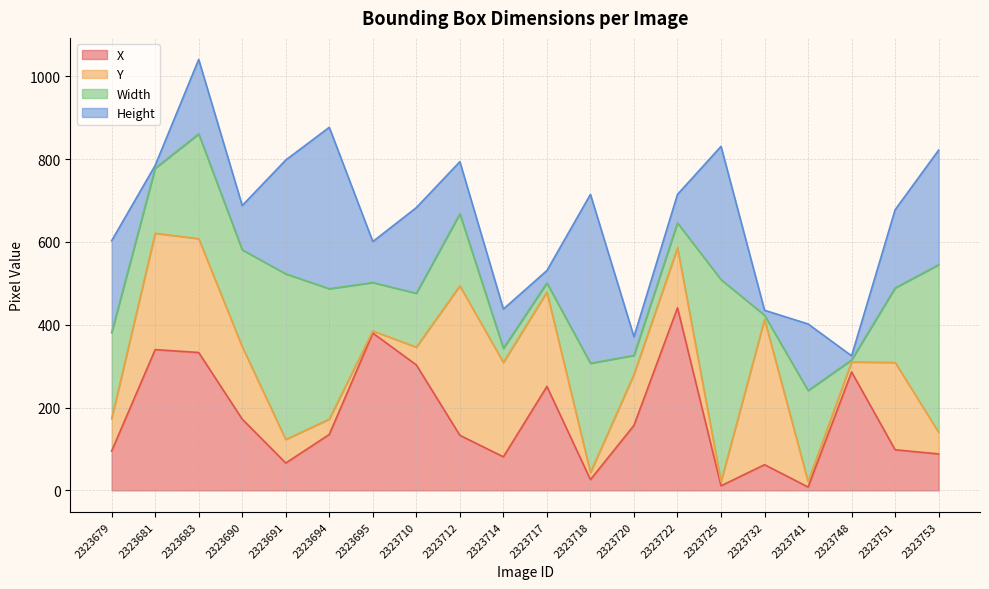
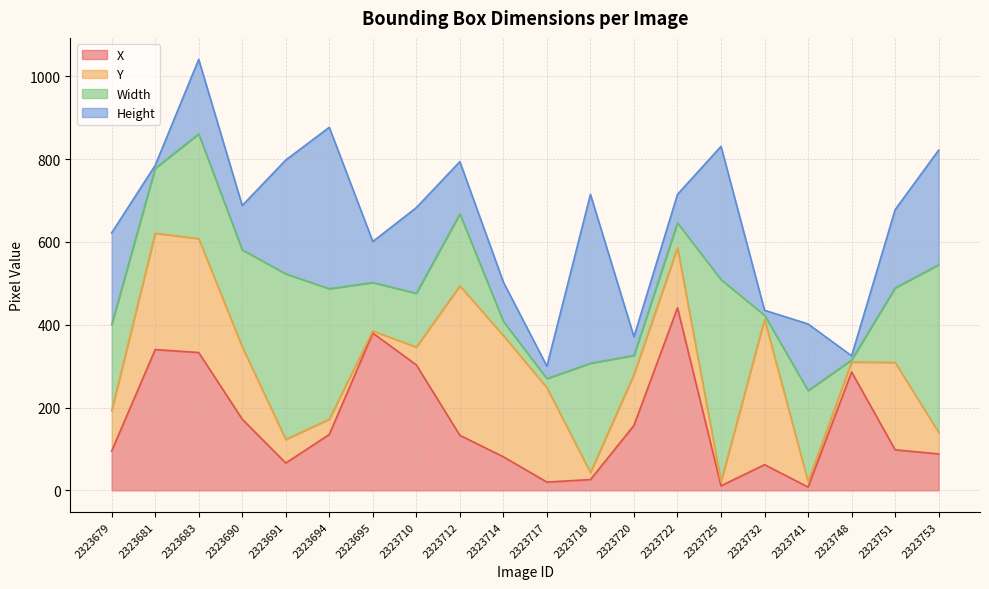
  {
    "X": {
      "2323679": 100,
      "2323681": 340,
      "2323683": 330,
      "2323690": 170,
      "2323691": 70,
      "2323694": 140,
      "2323710": 300,
      "2323712": 130,
      "2323714": 80,
-     "2323717": 250,
+     "2323717": 20,
      "2323718": 30,
      "2323720": 160,
      "2323722": 440,
      "2323725": 10,
      "2323732": 60,
      "2323741": 10,
      "2323748": 290,
      "2323751": 100,
      "2323753": 90
    },
    "Y": {
-     "2323679": 80,
+     "2323679": 100,
      "2323681": 280,
      "2323683": 280,
      "2323690": 180,
      "2323691": 60,
      "2323694": 40,
      "2323710": 40,
      "2323712": 360,
-     "2323714": 230,
+     "2323714": 290,
      "2323717": 230,
      "2323718": 20,
      "2323720": 120,
      "2323722": 150,
      "2323725": 10,
      "2323732": 350,
      "2323741": 10,
      "2323751": 210,
      "2323753": 50
    },
    "Width": {
      "2323679": 210,
      "2323681": 160,
      "2323683": 250,
      "2323690": 230,
      "2323691": 400,
      "2323694": 320,
      "2323695": 120,
      "2323710": 130,
      "2323712": 170,
      "2323714": 30,
      "2323717": 20,
      "2323718": 260,
      "2323720": 50,
      "2323722": 60,
      "2323725": 490,
      "2323732": 10,
      "2323741": 220,
      "2323751": 180,
      "2323753": 410
    },
    "Height": {
      "2323679": 220,
      "2323681": 10,
      "2323683": 180,
      "2323690": 110,
      "2323691": 280,
      "2323694": 390,
      "2323695": 100,
      "2323710": 210,
      "2323712": 130,
      "2323714": 100,
      "2323717": 30,
      "2323718": 410,
      "2323720": 50,
      "2323722": 70,
      "2323725": 320,
      "2323732": 10,
      "2323741": 160,
      "2323748": 10,
      "2323751": 190,
      "2323753": 280
    }
  }
